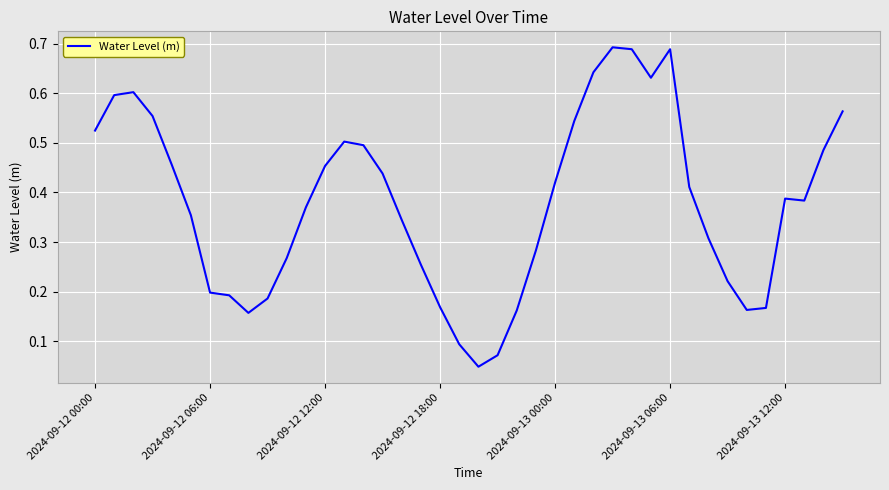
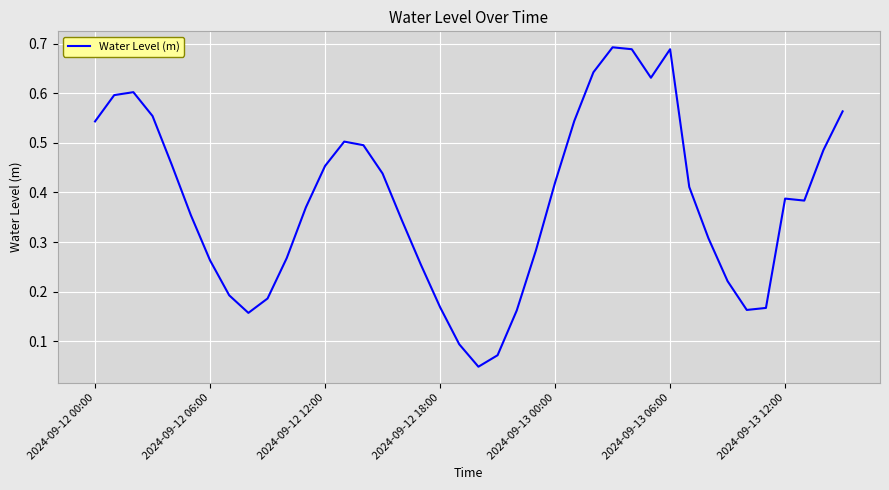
  {
-   "2024-09-12 00:00": 0.52,
-   "2024-09-12 06:00": 0.20,
+   "2024-09-12 00:00": 0.54,
+   "2024-09-12 06:00": 0.26,
    "2024-09-12 12:00": 0.45,
    "2024-09-12 18:00": 0.17,
    "2024-09-13 00:00": 0.42,
    "2024-09-13 06:00": 0.69,
    "2024-09-13 12:00": 0.39
  }
